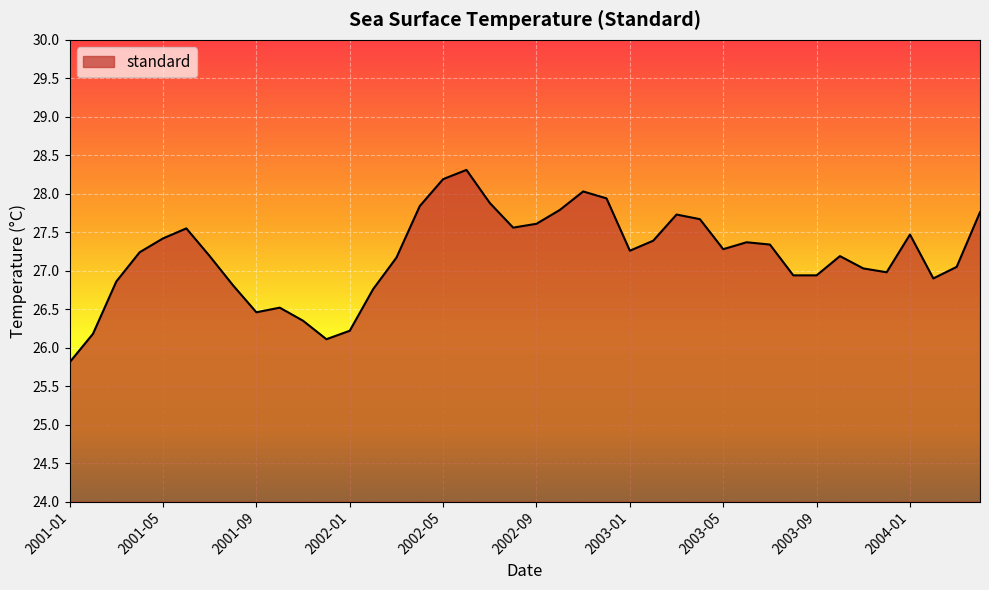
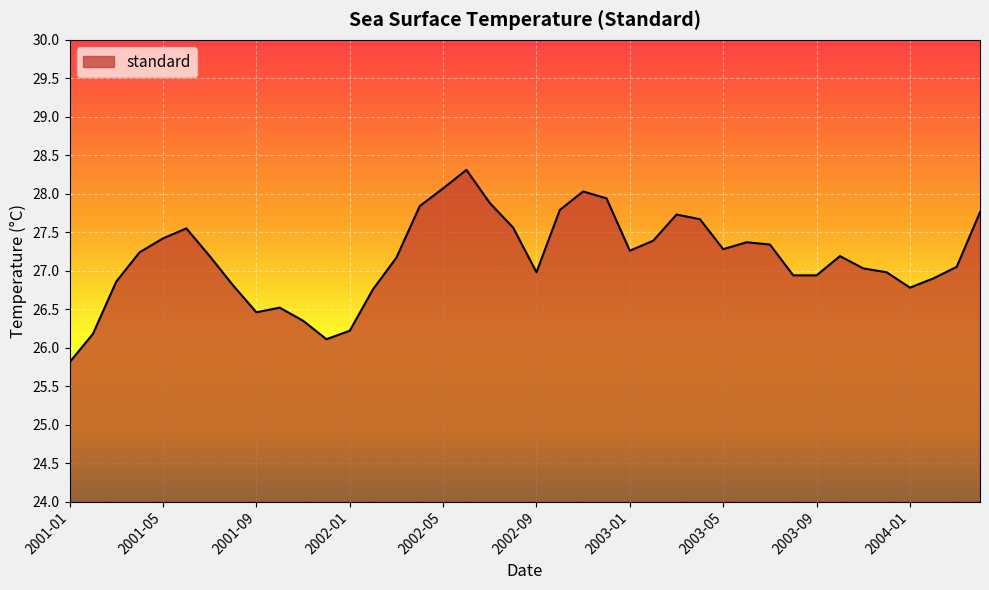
  {
    "2001-01": 25.8,
    "2001-05": 27.4,
    "2001-09": 26.5,
    "2002-01": 26.2,
-   "2002-05": 28.2,
-   "2002-09": 27.6,
+   "2002-05": 28.1,
+   "2002-09": 27.0,
    "2003-01": 27.3,
    "2003-05": 27.3,
    "2003-09": 26.9,
-   "2004-01": 27.5
+   "2004-01": 26.8
  }
